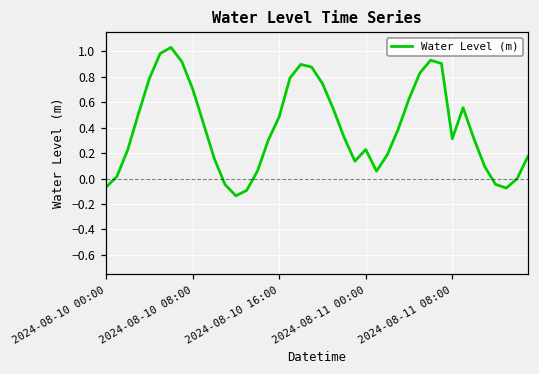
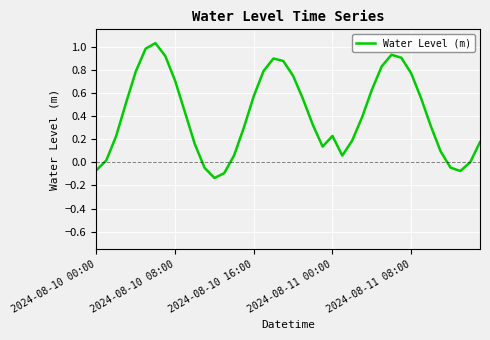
  {
    "2024-08-10 00:00": -0.07,
    "2024-08-10 08:00": 0.71,
-   "2024-08-10 16:00": 0.49,
+   "2024-08-10 16:00": 0.57,
    "2024-08-11 00:00": 0.23,
-   "2024-08-11 08:00": 0.31
+   "2024-08-11 08:00": 0.77
  }
